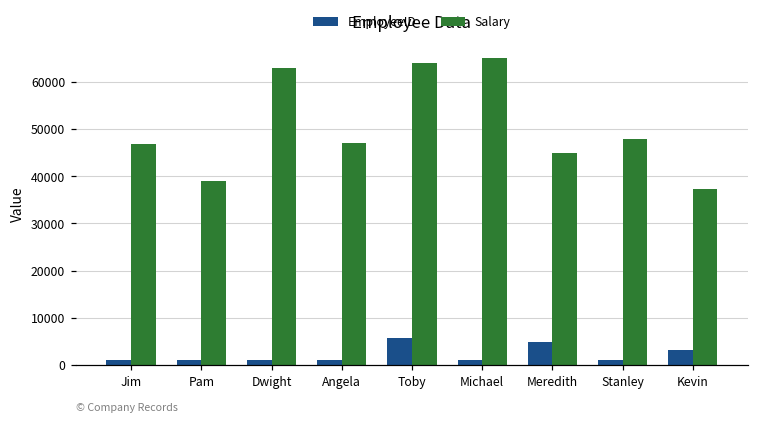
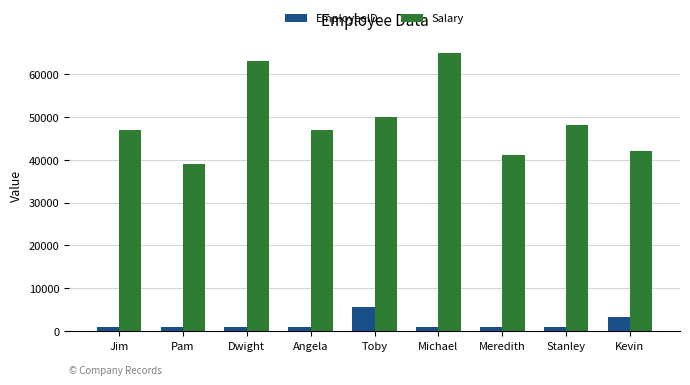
  {
    "EmployeeID": {
      "Jim": 1000,
      "Pam": 1000,
      "Dwight": 1000,
      "Angela": 1000,
      "Toby": 6000,
      "Michael": 1000,
-     "Meredith": 5000,
+     "Meredith": 1000,
      "Stanley": 1000,
      "Kevin": 3000
    },
    "Salary": {
      "Jim": 47000,
      "Pam": 39000,
      "Dwight": 63000,
      "Angela": 47000,
-     "Toby": 64000,
+     "Toby": 50000,
      "Michael": 65000,
-     "Meredith": 45000,
+     "Meredith": 41000,
      "Stanley": 48000,
-     "Kevin": 37000
+     "Kevin": 42000
    }
  }
